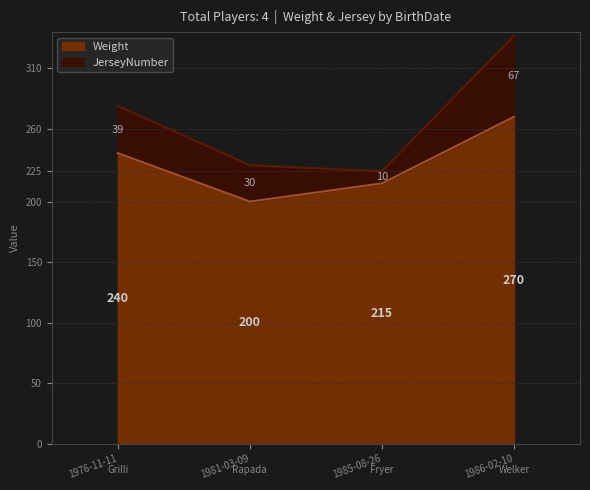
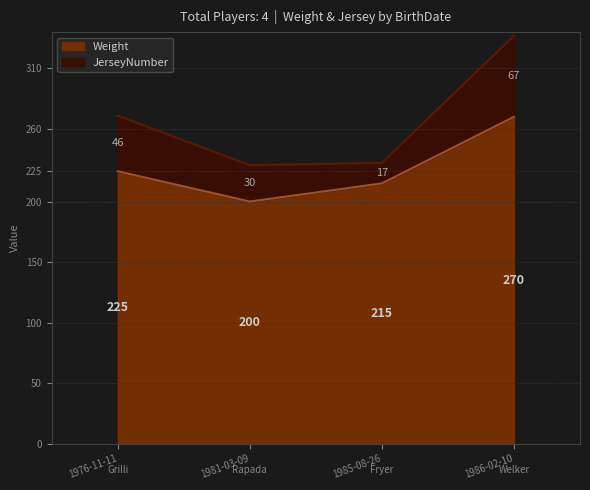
  {
    "Weight": {
-     "1976-11-11": 240
+     "1976-11-11": 225
    },
    "JerseyNumber": {
-     "1976-11-11": 39,
+     "1976-11-11": 46,
      "1981-03-09": 30,
-     "1985-08-26": 10
+     "1985-08-26": 17
    }
  }
